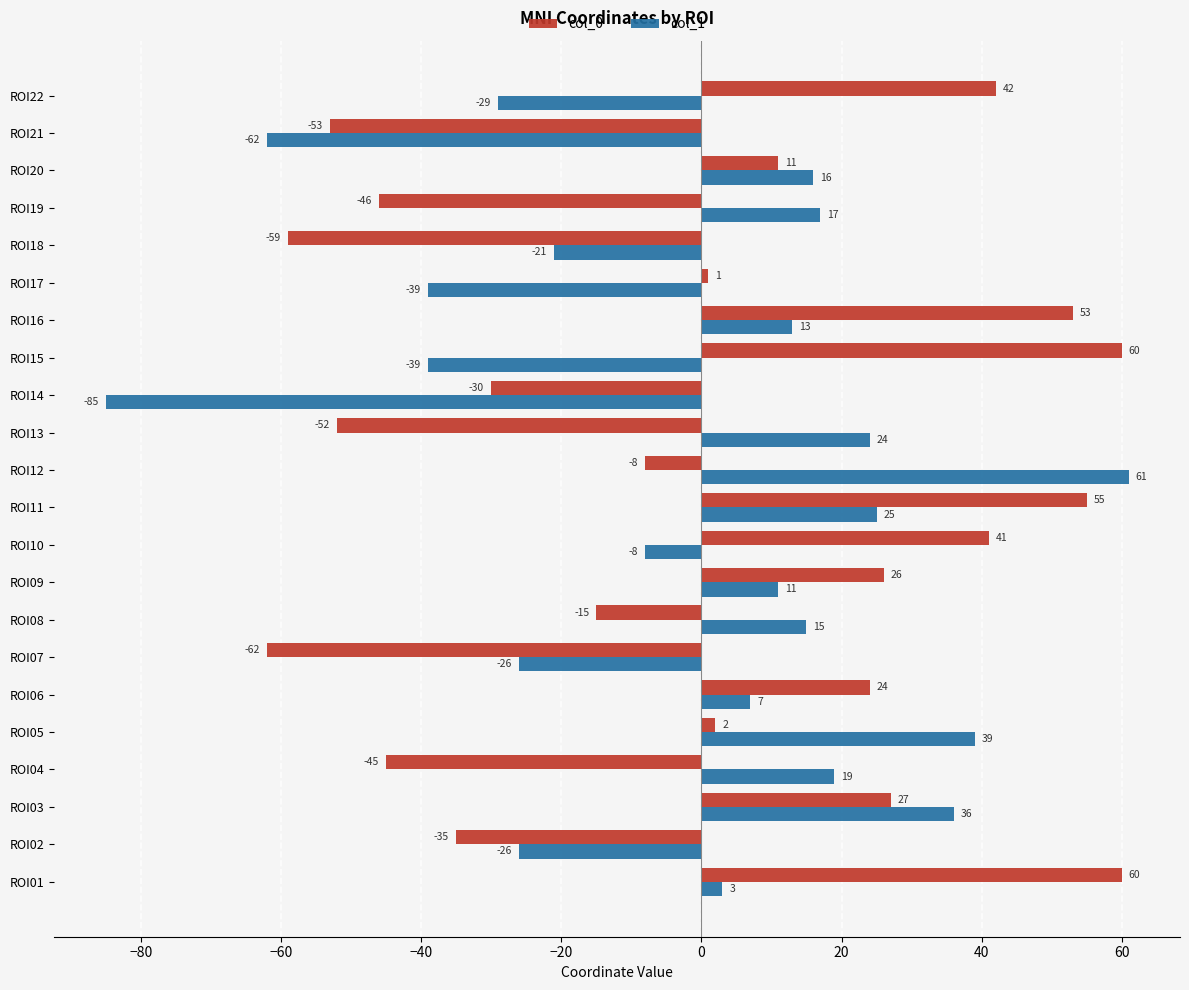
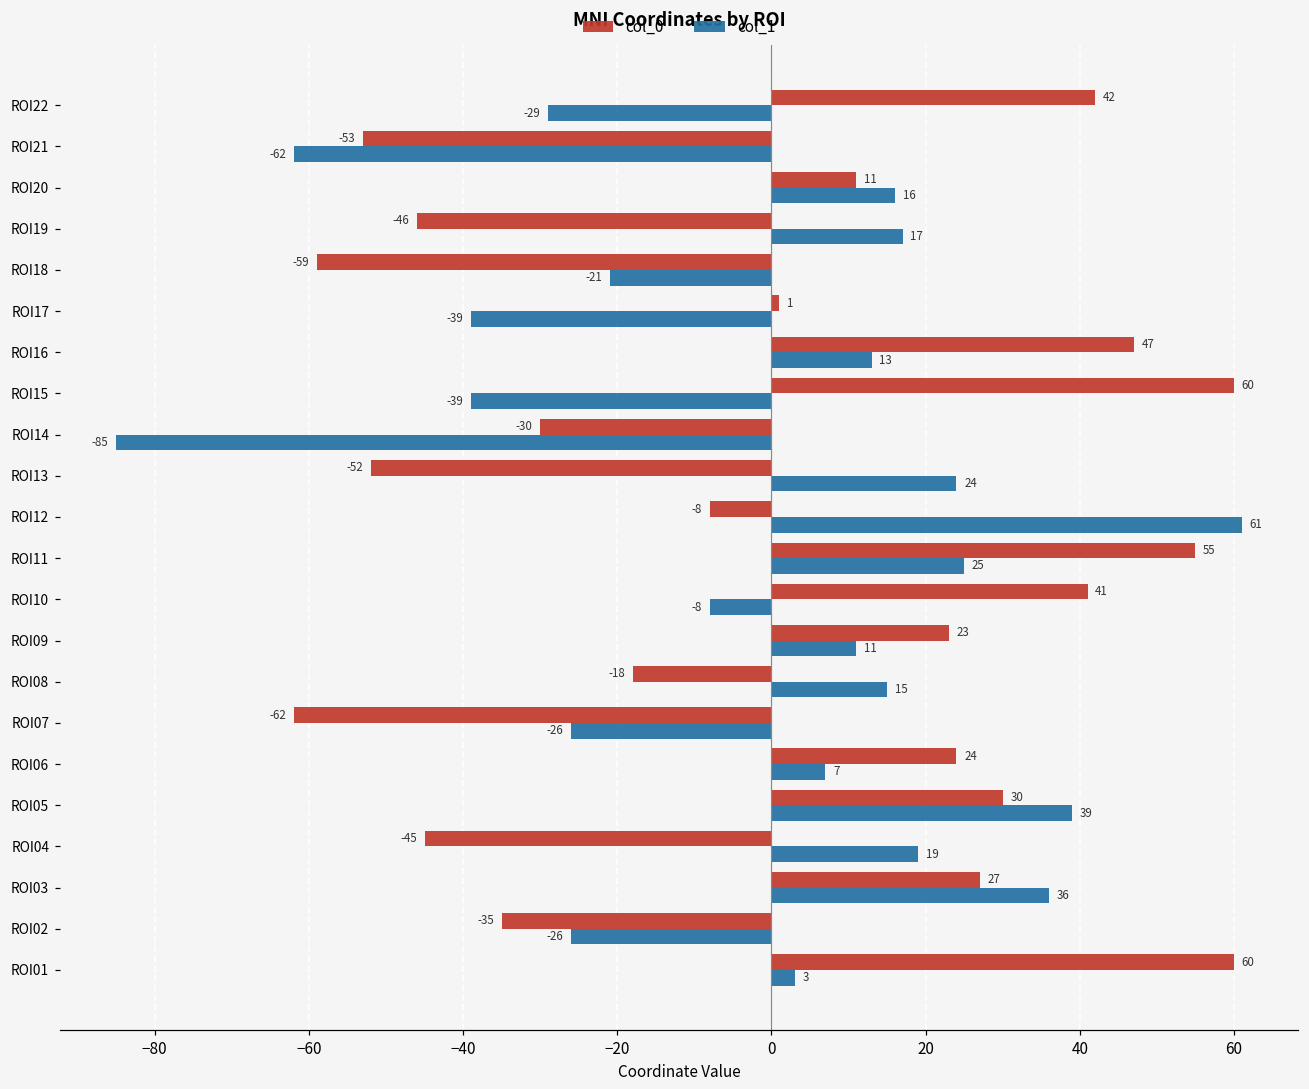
  {
    "col_0": {
      "ROI22": 42,
      "ROI21": -53,
      "ROI20": 11,
      "ROI19": -46,
      "ROI18": -59,
      "ROI17": 1,
-     "ROI16": 53,
+     "ROI16": 47,
      "ROI15": 60,
      "ROI14": -30,
      "ROI13": -52,
      "ROI12": -8,
      "ROI11": 55,
      "ROI10": 41,
-     "ROI09": 26,
-     "ROI08": -15,
+     "ROI09": 23,
+     "ROI08": -18,
      "ROI07": -62,
      "ROI06": 24,
-     "ROI05": 2,
+     "ROI05": 30,
      "ROI04": -45,
      "ROI03": 27,
      "ROI02": -35,
      "ROI01": 60
    },
    "col_1": {
      "ROI22": -29,
      "ROI21": -62,
      "ROI20": 16,
      "ROI19": 17,
      "ROI18": -21,
      "ROI17": -39,
      "ROI16": 13,
      "ROI15": -39,
      "ROI14": -85,
      "ROI13": 24,
      "ROI12": 61,
      "ROI11": 25,
      "ROI10": -8,
      "ROI09": 11,
      "ROI08": 15,
      "ROI07": -26,
      "ROI06": 7,
      "ROI05": 39,
      "ROI04": 19,
      "ROI03": 36,
      "ROI02": -26,
      "ROI01": 3
    }
  }
